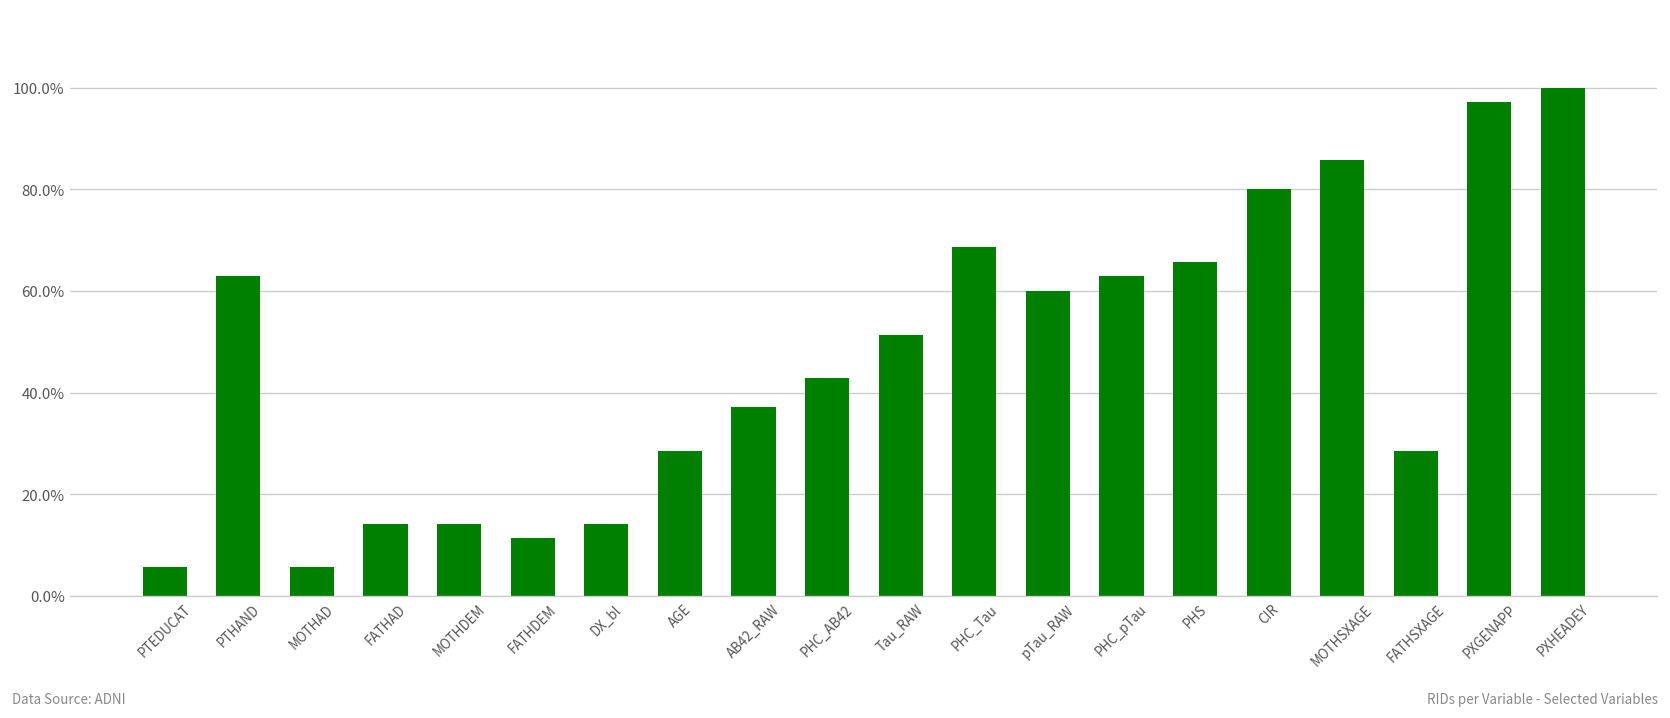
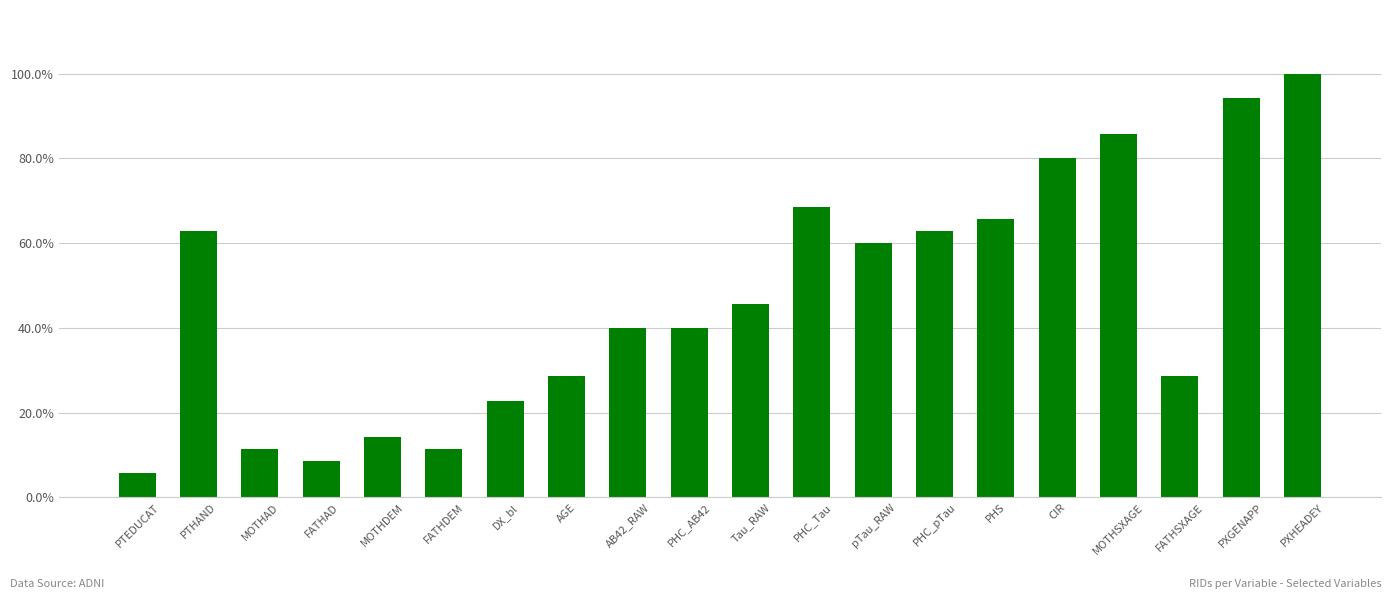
  {
    "PTEDUCAT": "6%",
    "PTHAND": "63%",
-   "MOTHAD": "6%",
-   "FATHAD": "14%",
+   "MOTHAD": "11%",
+   "FATHAD": "9%",
    "MOTHDEM": "14%",
    "FATHDEM": "11%",
-   "DX_bl": "14%",
+   "DX_bl": "23%",
    "AGE": "29%",
-   "AB42_RAW": "37%",
-   "PHC_AB42": "43%",
-   "Tau_RAW": "51%",
+   "AB42_RAW": "40%",
+   "PHC_AB42": "40%",
+   "Tau_RAW": "46%",
    "PHC_Tau": "69%",
    "pTau_RAW": "60%",
    "PHC_pTau": "63%",
    "PHS": "66%",
    "CIR": "80%",
    "MOTHSXAGE": "86%",
    "FATHSXAGE": "29%",
-   "PXGENAPP": "97%",
+   "PXGENAPP": "94%",
    "PXHEADEY": "100%"
  }
